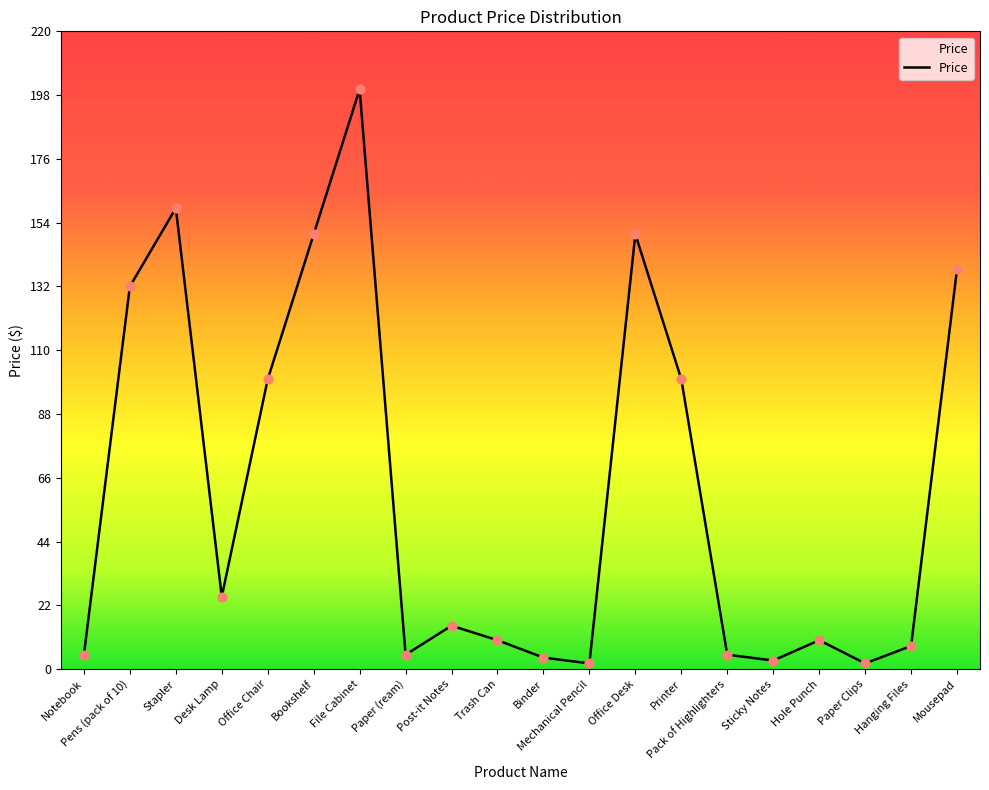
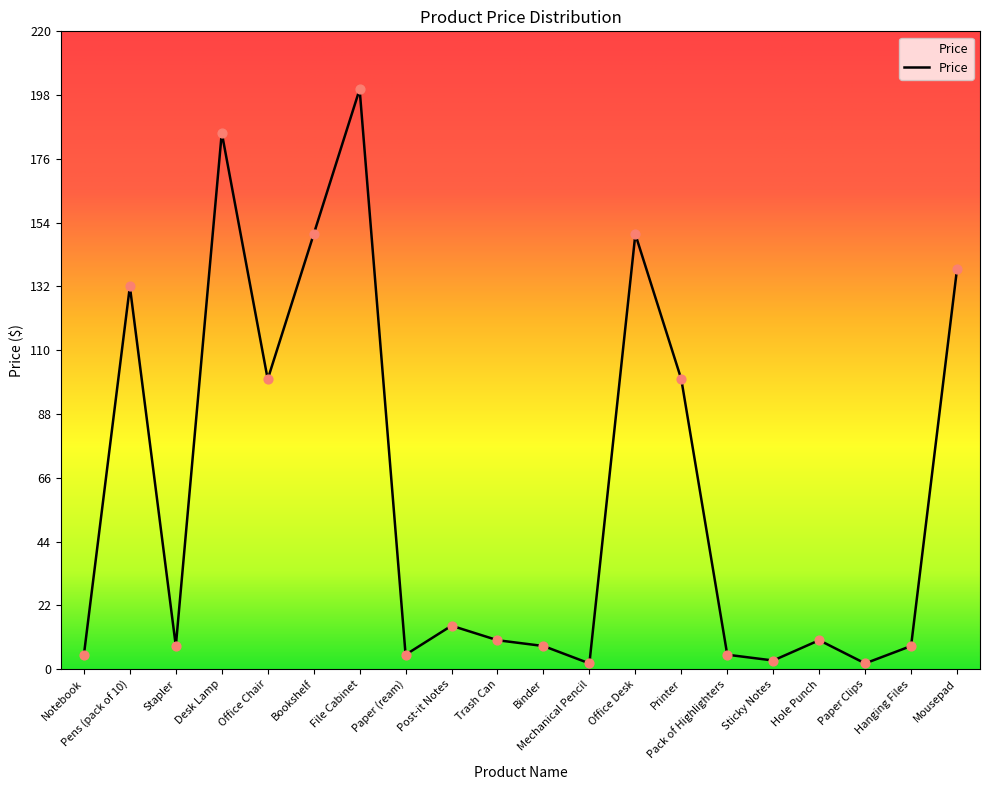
  {
    "Notebook": 5,
    "Pens (pack of 10)": 132,
-   "Stapler": 159,
-   "Desk Lamp": 25,
+   "Stapler": 8,
+   "Desk Lamp": 185,
    "Office Chair": 100,
    "Bookshelf": 150,
    "File Cabinet": 200,
    "Paper (ream)": 5,
    "Post-it Notes": 15,
    "Trash Can": 10,
-   "Binder": 4,
+   "Binder": 8,
    "Mechanical Pencil": 2,
    "Office Desk": 150,
    "Printer": 100,
    "Pack of Highlighters": 5,
    "Sticky Notes": 3,
    "Hole Punch": 10,
    "Paper Clips": 2,
    "Hanging Files": 8,
    "Mousepad": 138
  }
